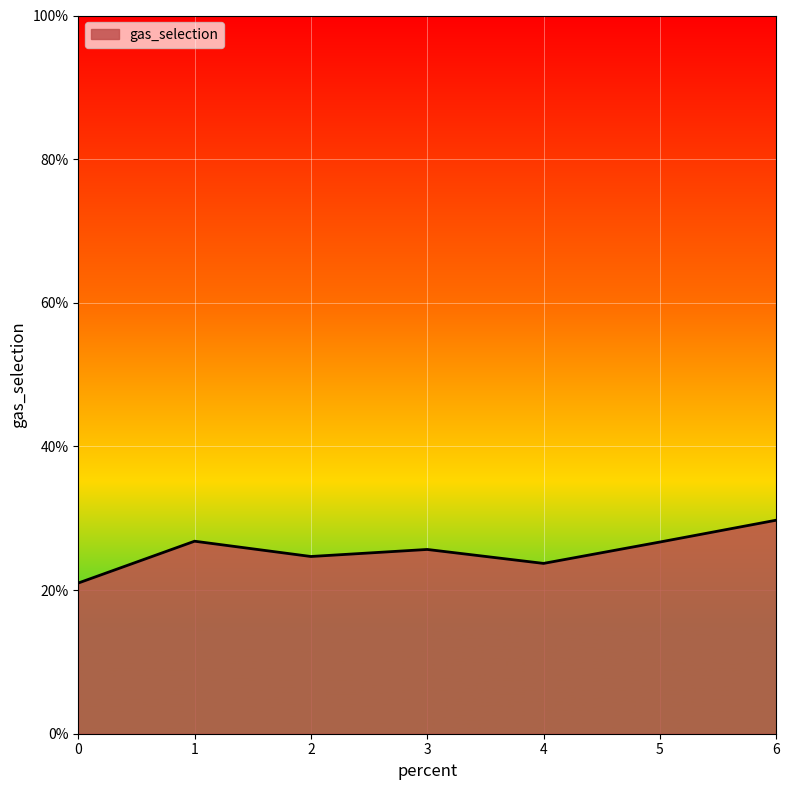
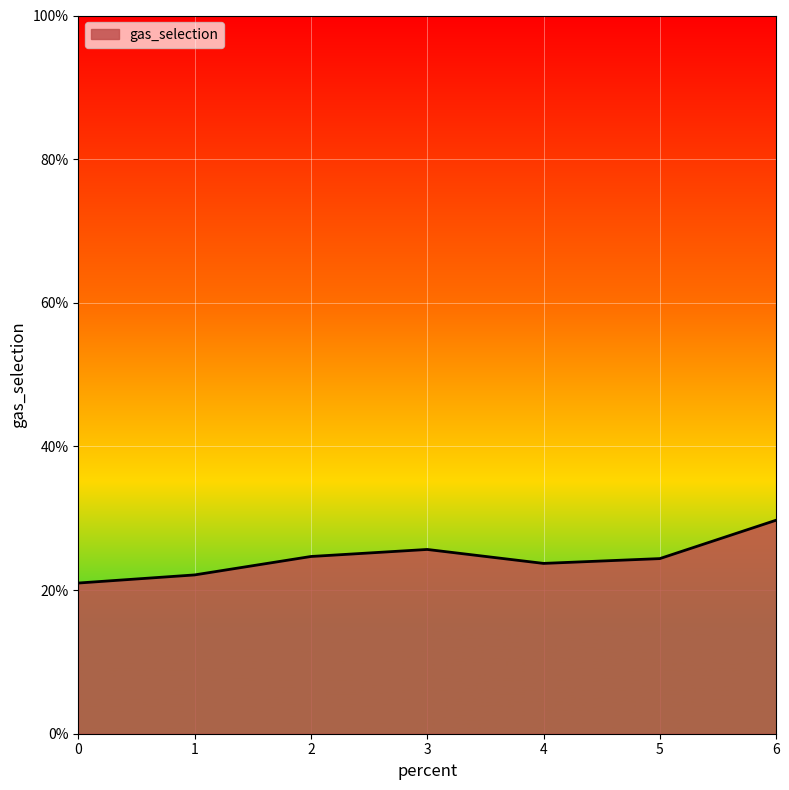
  {
    "0": "21%",
-   "1": "27%",
+   "1": "22%",
    "2": "25%",
    "3": "26%",
    "4": "24%",
-   "5": "27%",
+   "5": "24%",
    "6": "30%"
  }
